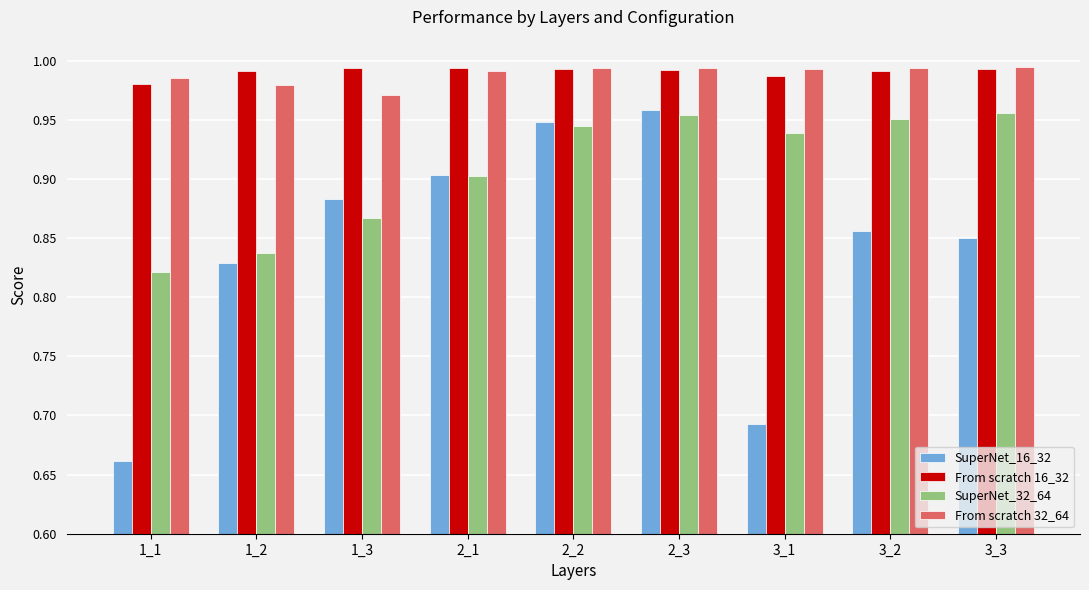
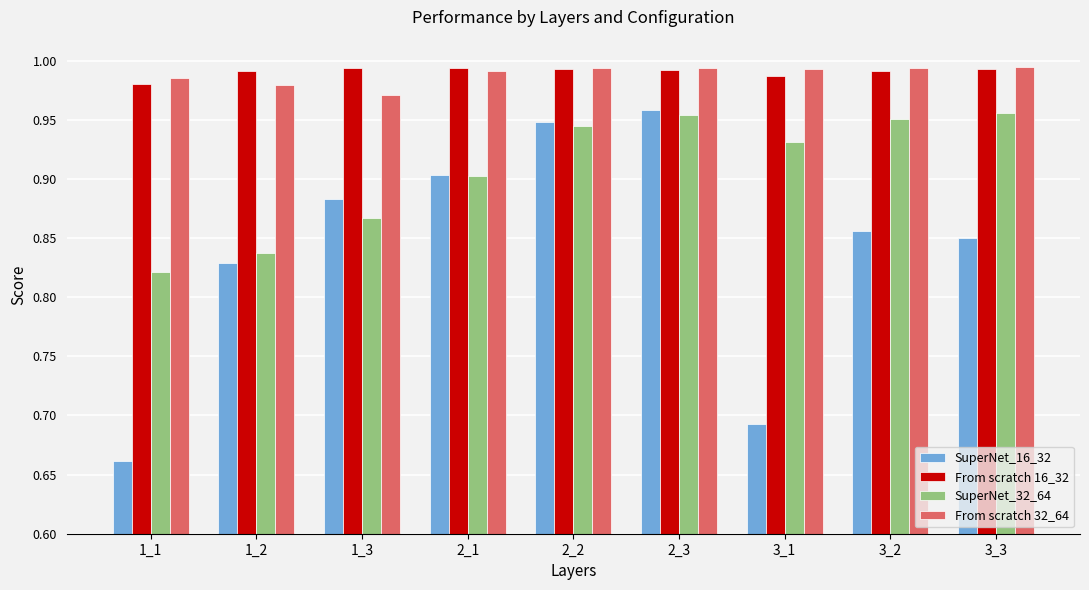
  {
    "SuperNet_16_32": {
      "1_1": 0.661,
      "1_2": 0.829,
      "1_3": 0.883,
      "2_1": 0.903,
      "2_2": 0.948,
      "2_3": 0.958,
      "3_1": 0.693,
      "3_2": 0.856,
      "3_3": 0.850
    },
    "From scratch 16_32": {
      "1_1": 0.980,
      "1_2": 0.992,
      "1_3": 0.993,
      "2_1": 0.994,
      "2_2": 0.993,
      "2_3": 0.992,
      "3_1": 0.987,
      "3_2": 0.991,
      "3_3": 0.993
    },
    "SuperNet_32_64": {
      "1_1": 0.821,
      "1_2": 0.838,
      "1_3": 0.867,
      "2_1": 0.902,
      "2_2": 0.944,
      "2_3": 0.954,
-     "3_1": 0.939,
+     "3_1": 0.931,
      "3_2": 0.951,
      "3_3": 0.956
    },
    "From scratch 32_64": {
      "1_1": 0.986,
      "1_2": 0.979,
      "1_3": 0.971,
      "2_1": 0.991,
      "2_2": 0.994,
      "2_3": 0.994,
      "3_1": 0.993,
      "3_2": 0.994,
      "3_3": 0.995
    }
  }
